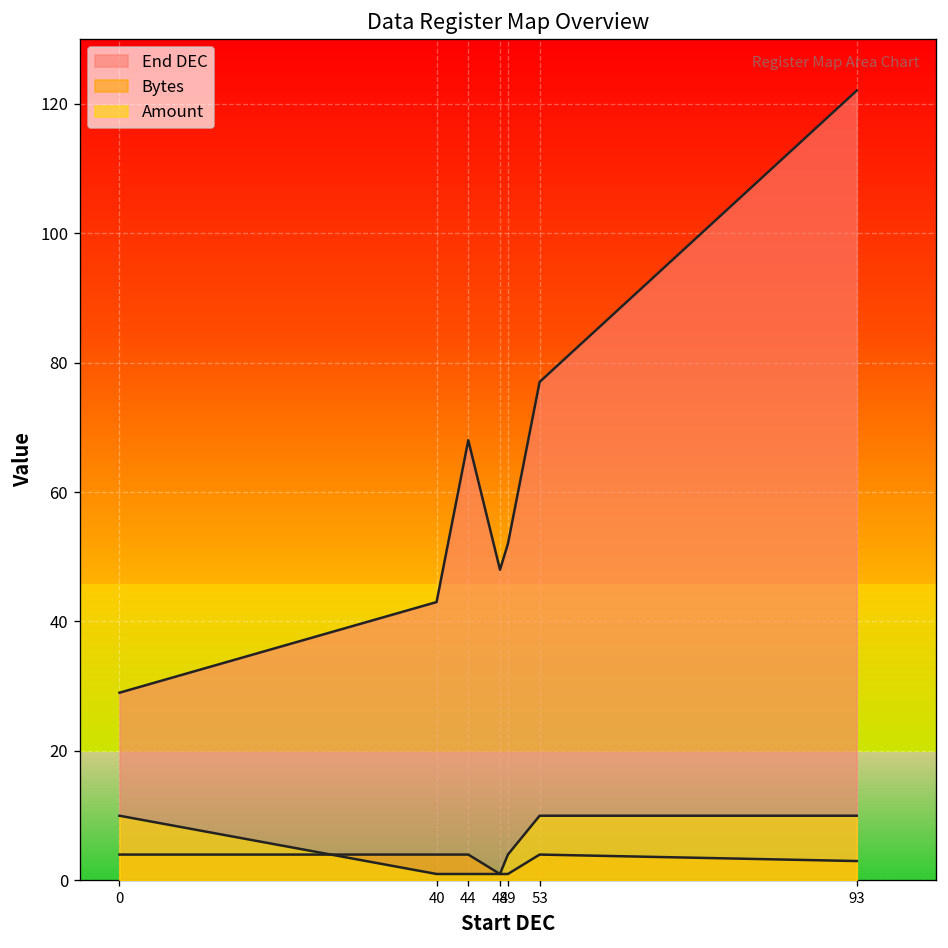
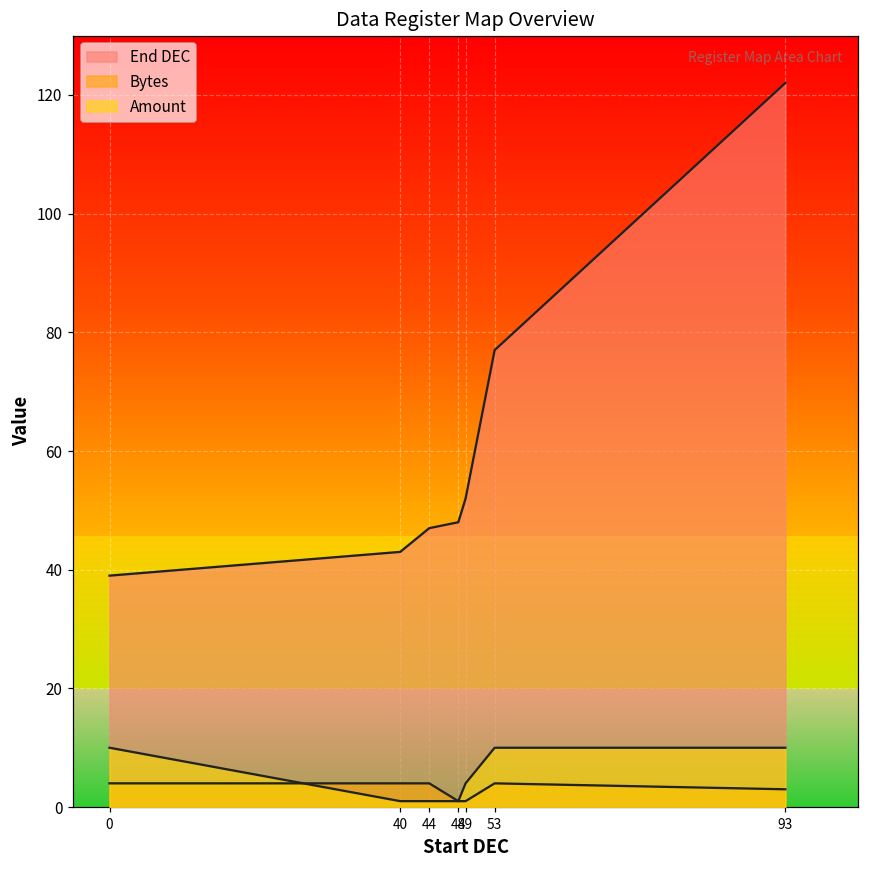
  {
    "End DEC": {
-     "0": 29,
+     "0": 39,
      "40": 43,
-     "44": 68,
+     "44": 47,
      "53": 77,
      "93": 122
    }
  }
